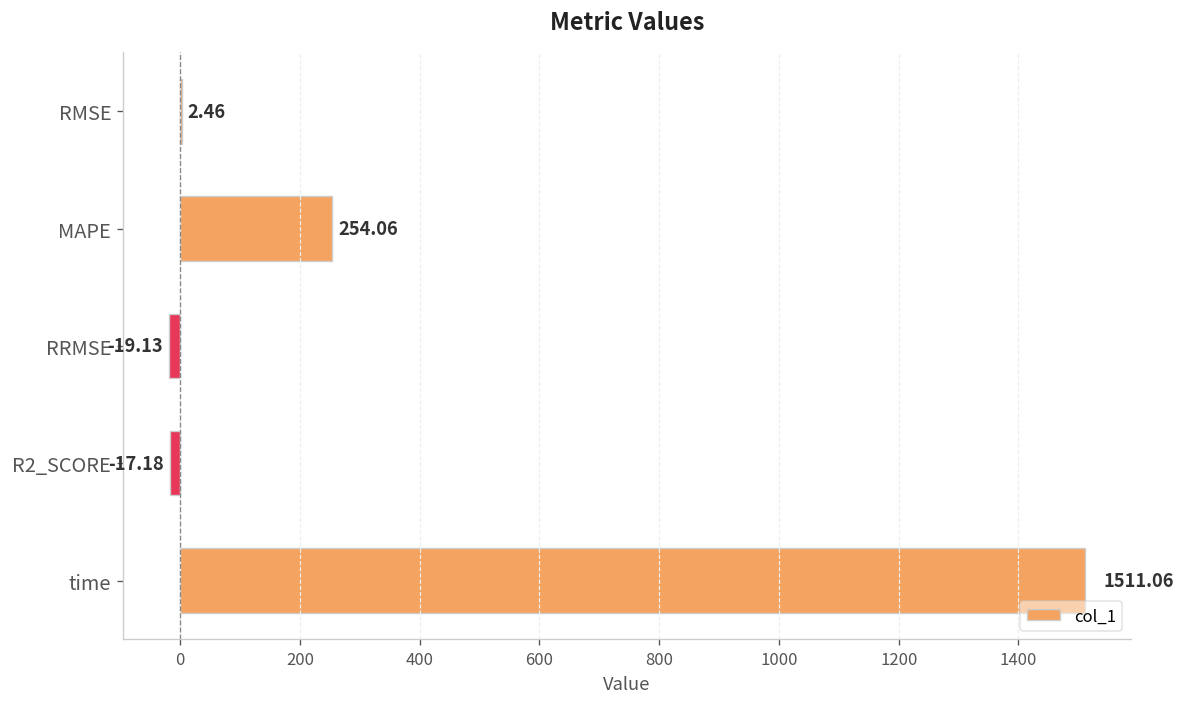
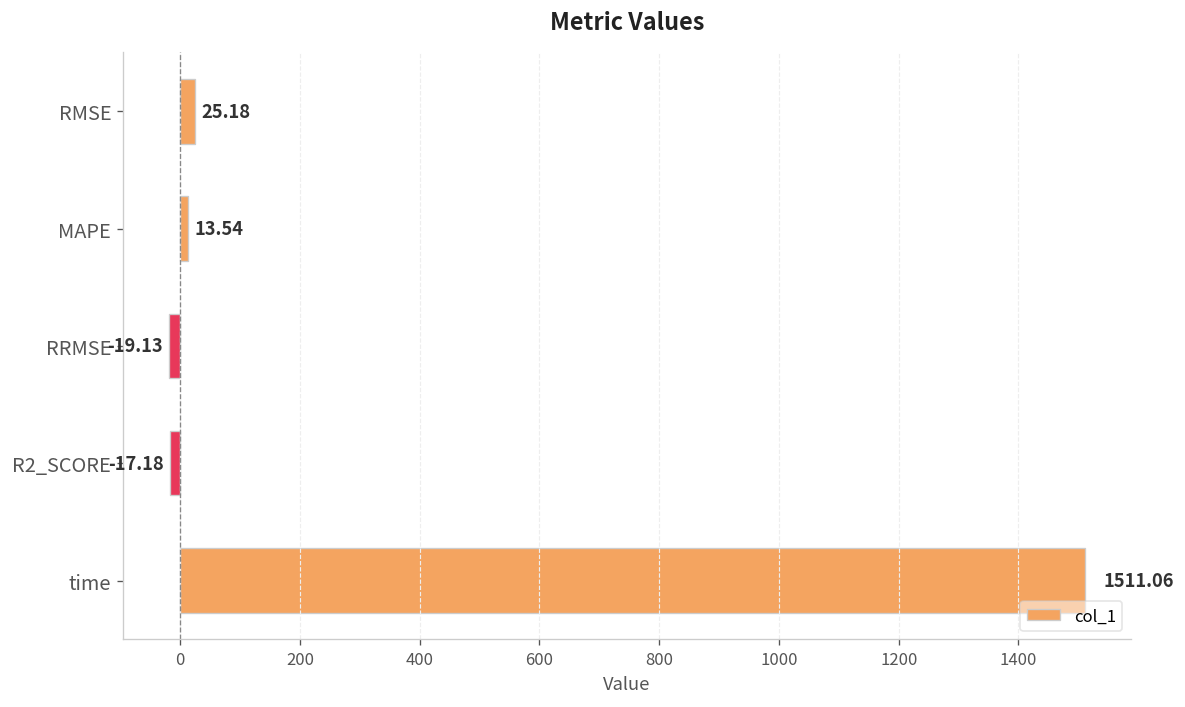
  {
-   "RMSE": 2.46,
-   "MAPE": 254.06,
+   "RMSE": 25.18,
+   "MAPE": 13.54,
    "RRMSE": -19.13,
    "R2_SCORE": -17.18,
    "time": 1511.06
  }
